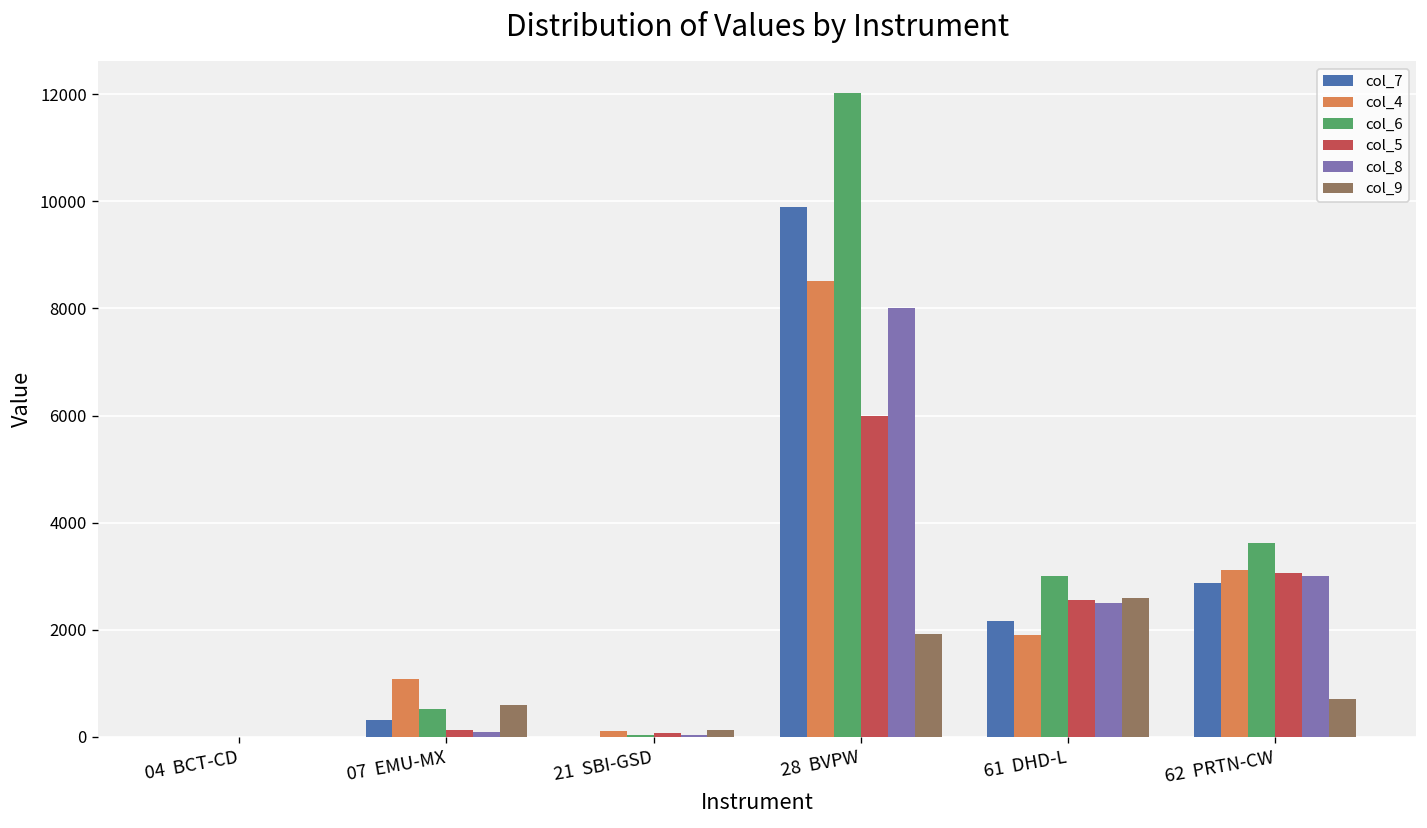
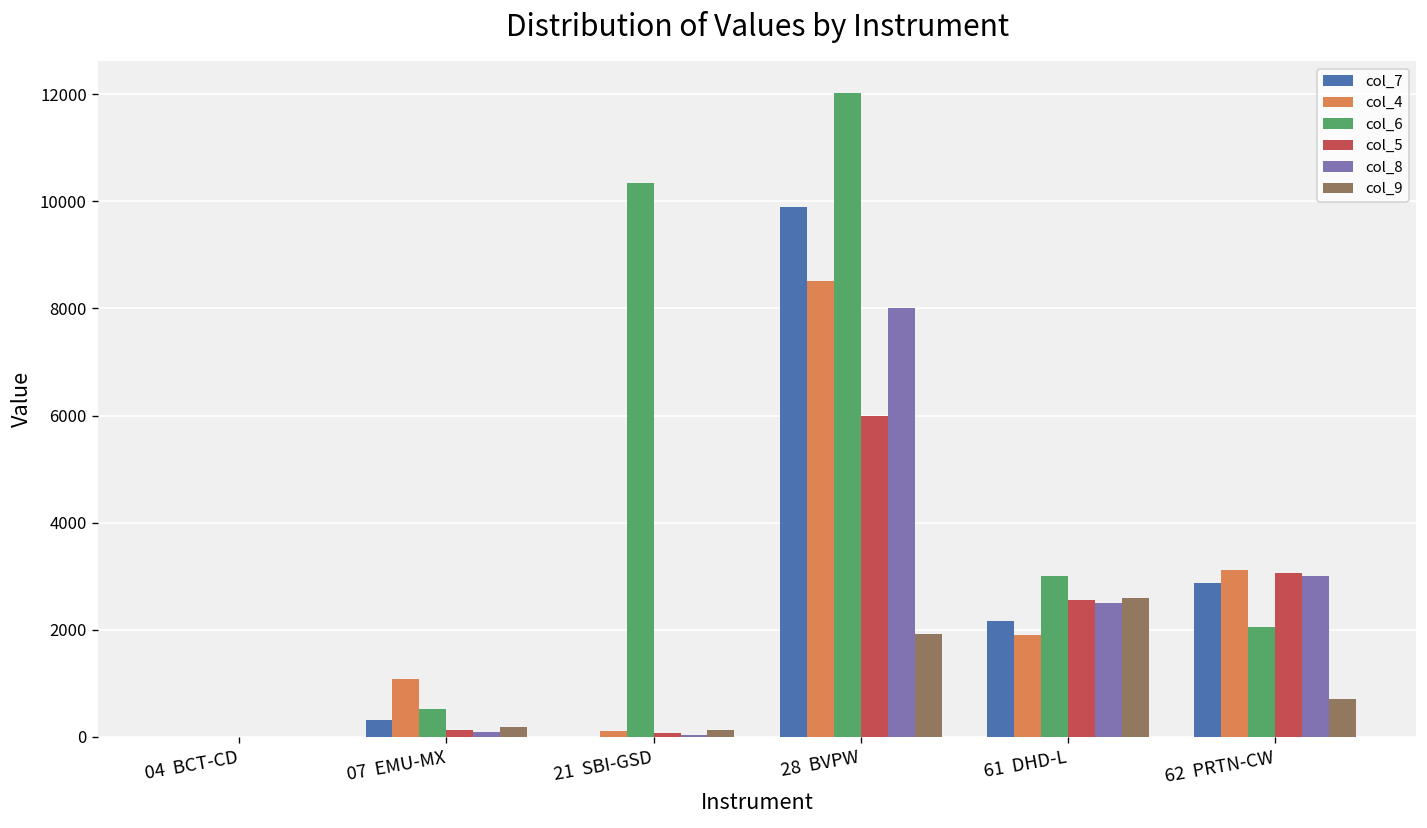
  {
    "col_6": {
      "04 BCT-CD": 0,
      "07 EMU-MX": 500,
-     "21 SBI-GSD": 0,
+     "21 SBI-GSD": 10300,
      "28 BVPW": 12000,
      "61 DHD-L": 3000,
-     "62 PRTN-CW": 3600
+     "62 PRTN-CW": 2100
    },
    "col_9": {
      "04 BCT-CD": 0,
-     "07 EMU-MX": 600,
+     "07 EMU-MX": 200,
      "21 SBI-GSD": 100,
      "28 BVPW": 1900,
      "61 DHD-L": 2600,
      "62 PRTN-CW": 700
    }
  }
